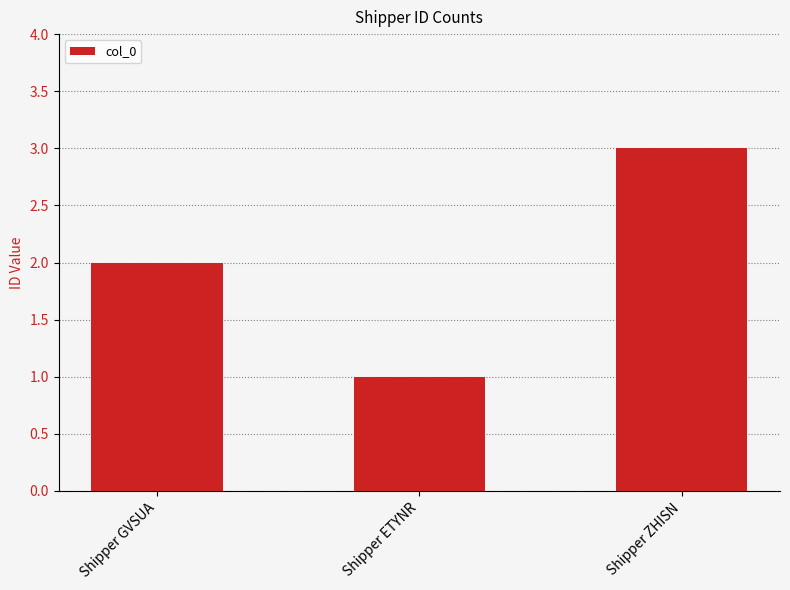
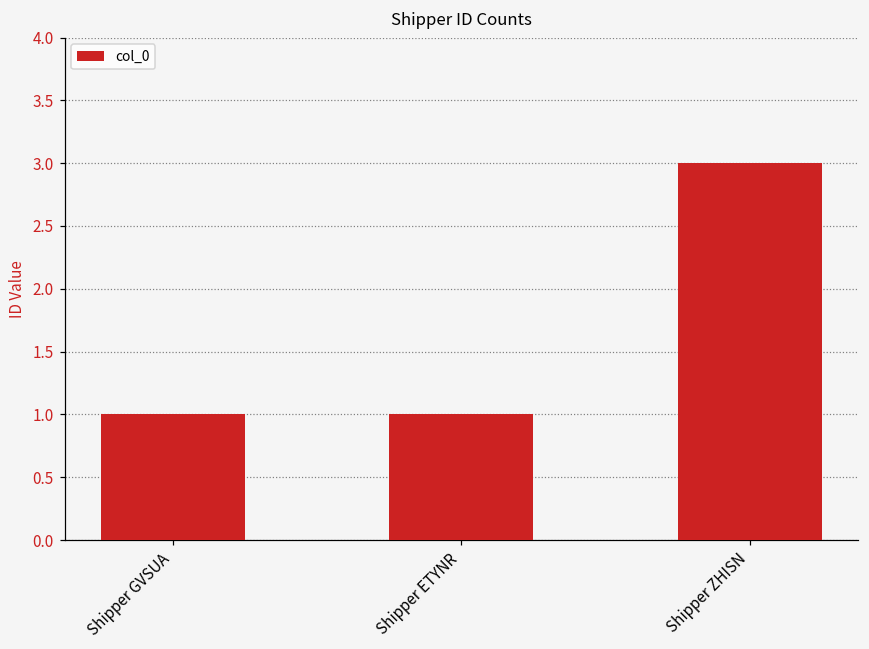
  {
-   "Shipper GVSUA": 2,
+   "Shipper GVSUA": 1,
    "Shipper ETYNR": 1,
    "Shipper ZHISN": 3
  }
